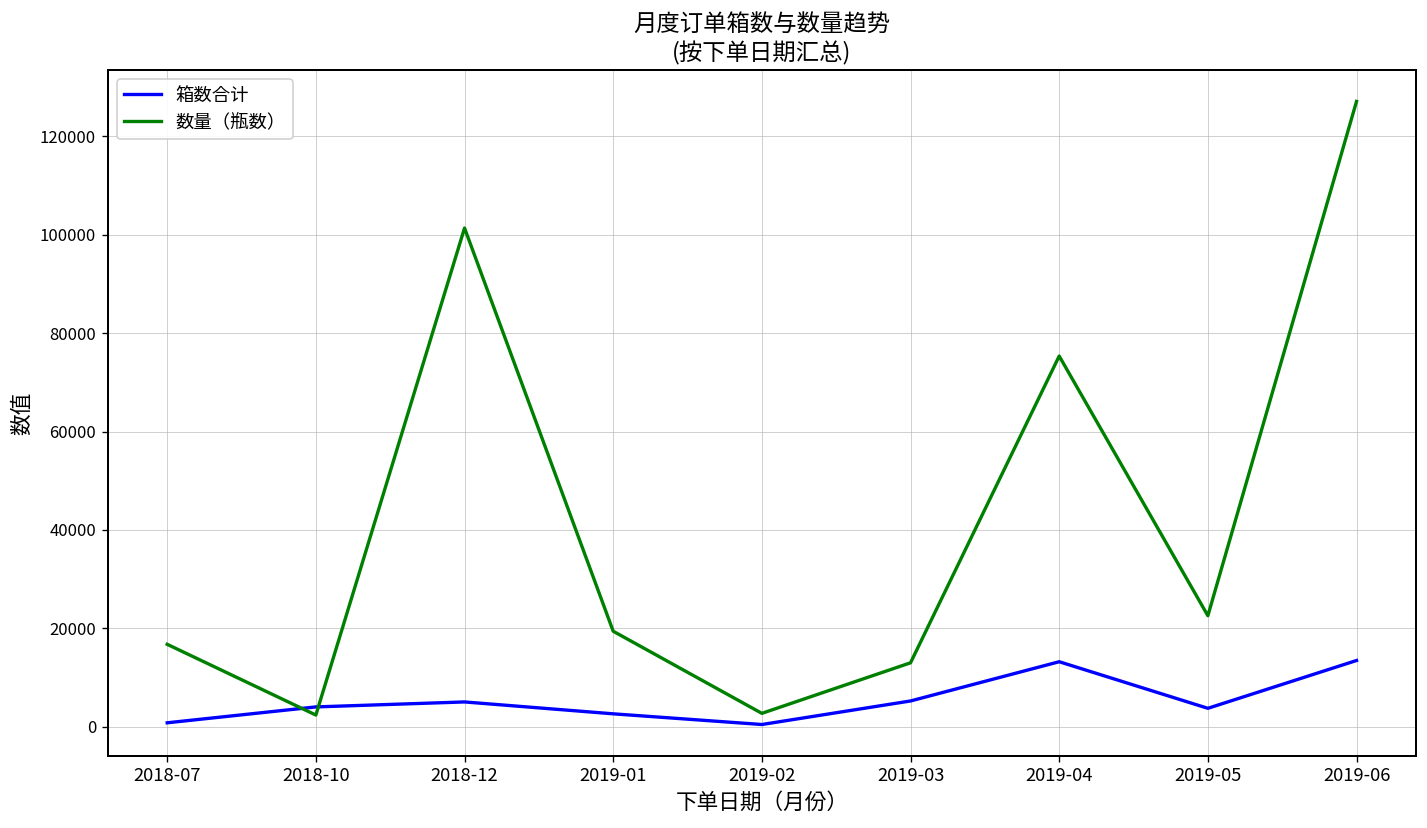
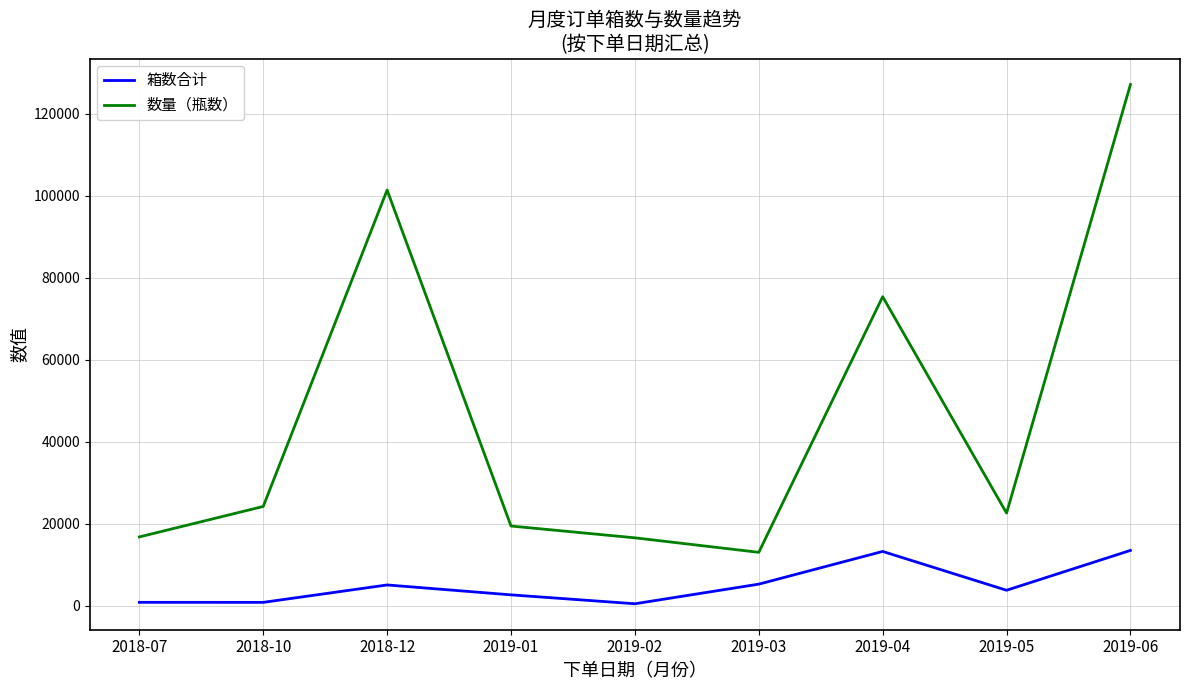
  {
    "箱数合计": {
      "2018-07": 1000,
-     "2018-10": 4000,
+     "2018-10": 1000,
      "2018-12": 5000,
      "2019-01": 3000,
      "2019-02": 0,
      "2019-03": 5000,
      "2019-04": 13000,
      "2019-05": 4000,
      "2019-06": 13000
    },
    "数量（瓶数）": {
      "2018-07": 17000,
-     "2018-10": 2000,
+     "2018-10": 24000,
      "2018-12": 101000,
      "2019-01": 19000,
-     "2019-02": 3000,
+     "2019-02": 17000,
      "2019-03": 13000,
      "2019-04": 75000,
      "2019-05": 23000,
      "2019-06": 127000
    }
  }
